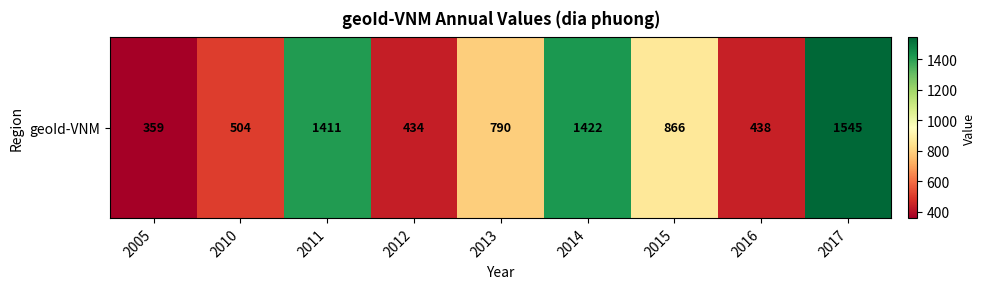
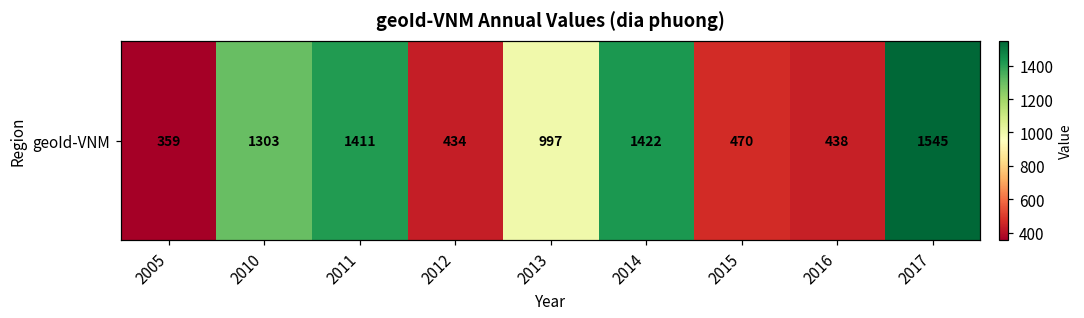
  {
    "geoId-VNM": {
      "2005": 359,
-     "2010": 504,
+     "2010": 1303,
      "2011": 1411,
      "2012": 434,
-     "2013": 790,
+     "2013": 997,
      "2014": 1422,
-     "2015": 866,
+     "2015": 470,
      "2016": 438,
      "2017": 1545
    }
  }
